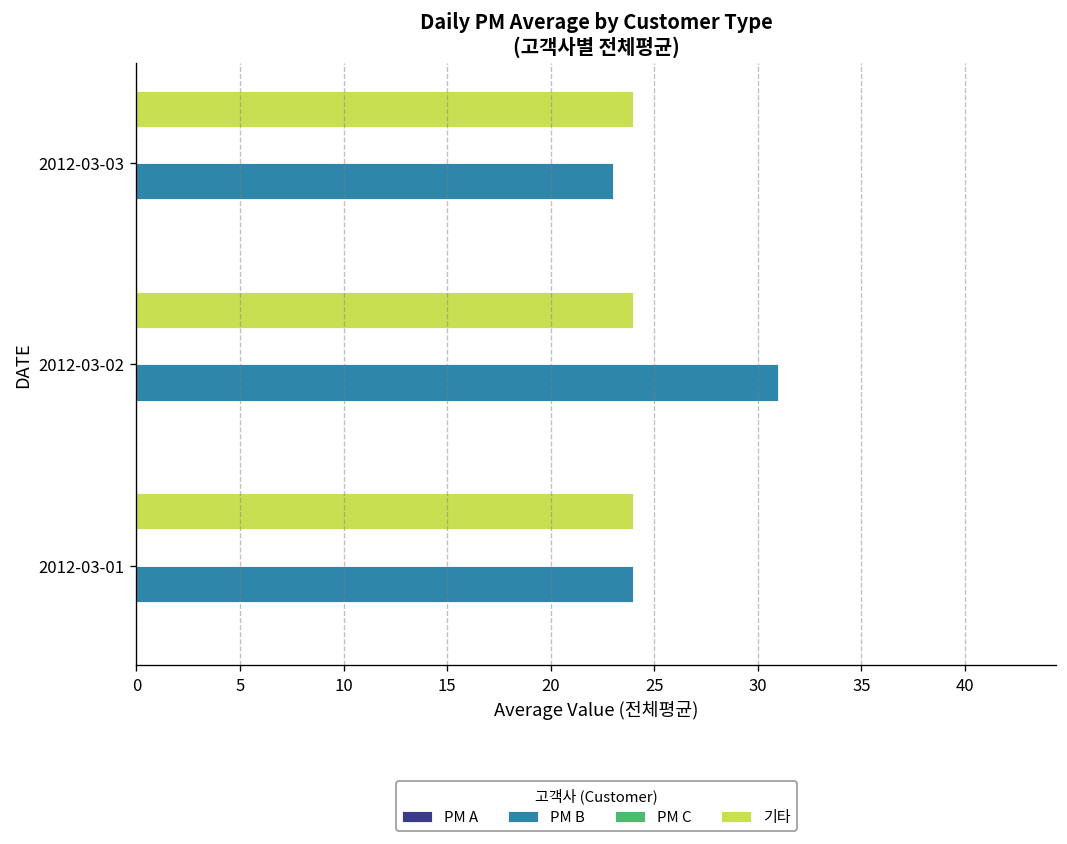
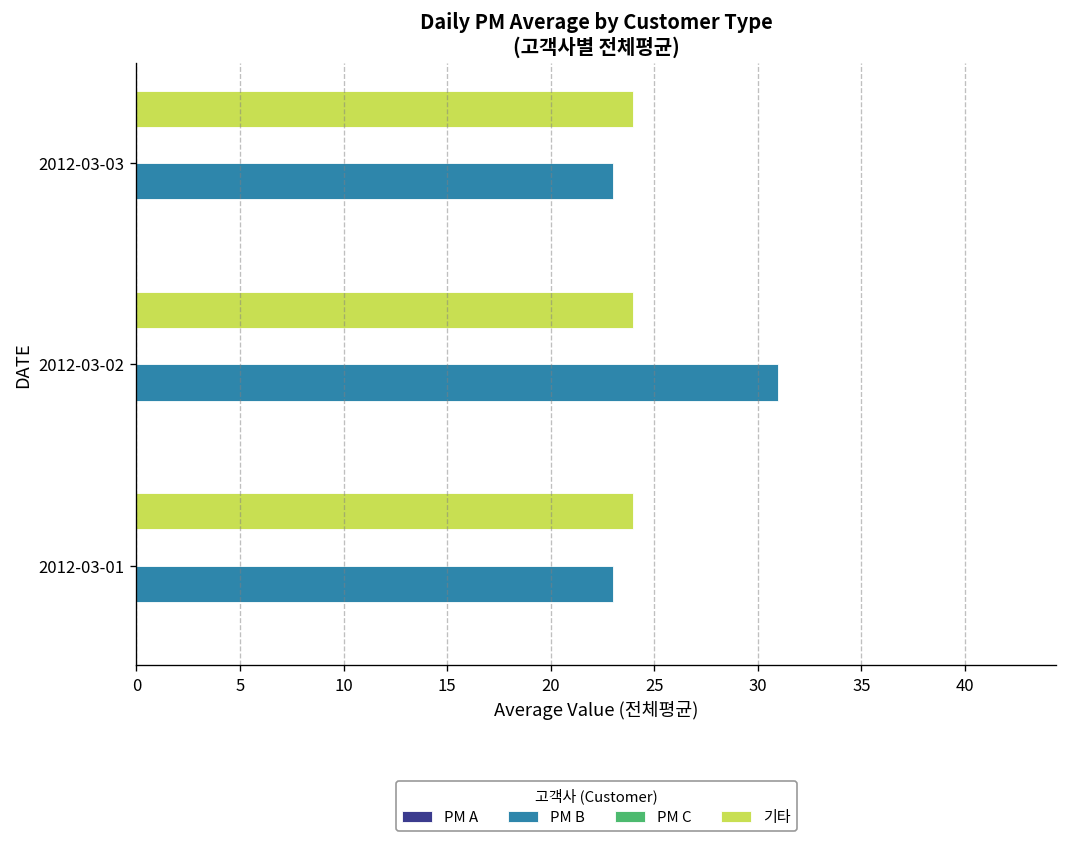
  {
    "PM A": {
      "2012-03-03": 0,
      "2012-03-02": 0,
      "2012-03-01": 0
    },
    "PM B": {
      "2012-03-03": 23,
      "2012-03-02": 31,
-     "2012-03-01": 24
+     "2012-03-01": 23
    },
    "PM C": {
      "2012-03-03": 0,
      "2012-03-02": 0,
      "2012-03-01": 0
    },
    "기타": {
      "2012-03-03": 24,
      "2012-03-02": 24,
      "2012-03-01": 24
    }
  }
